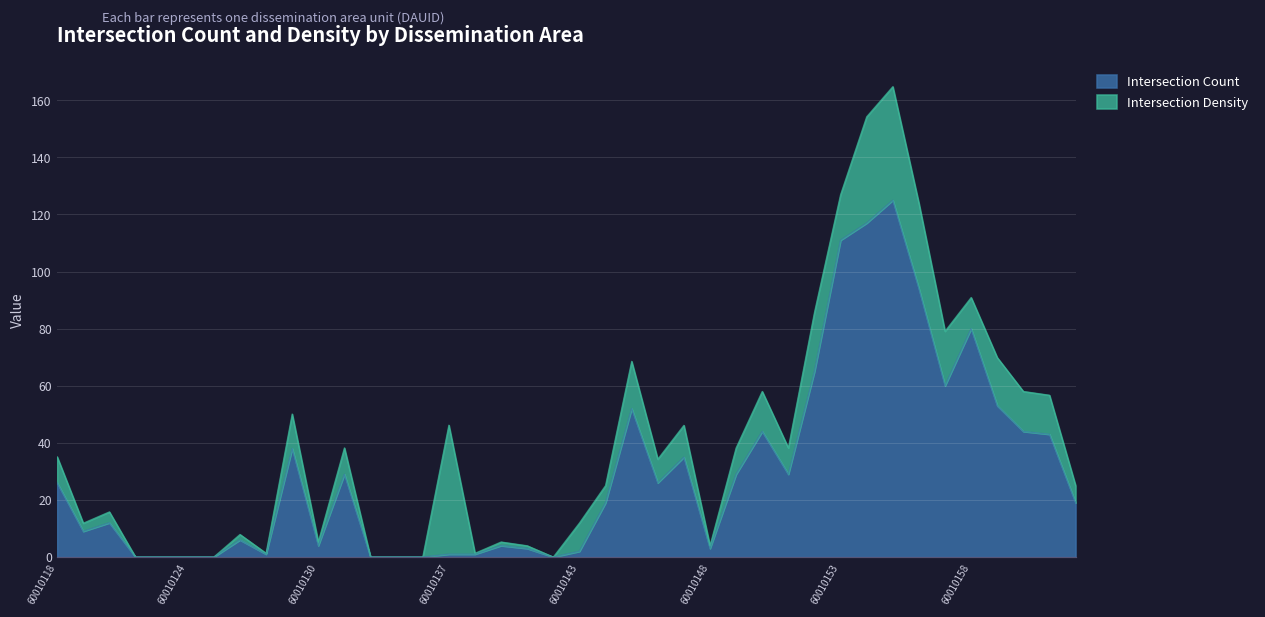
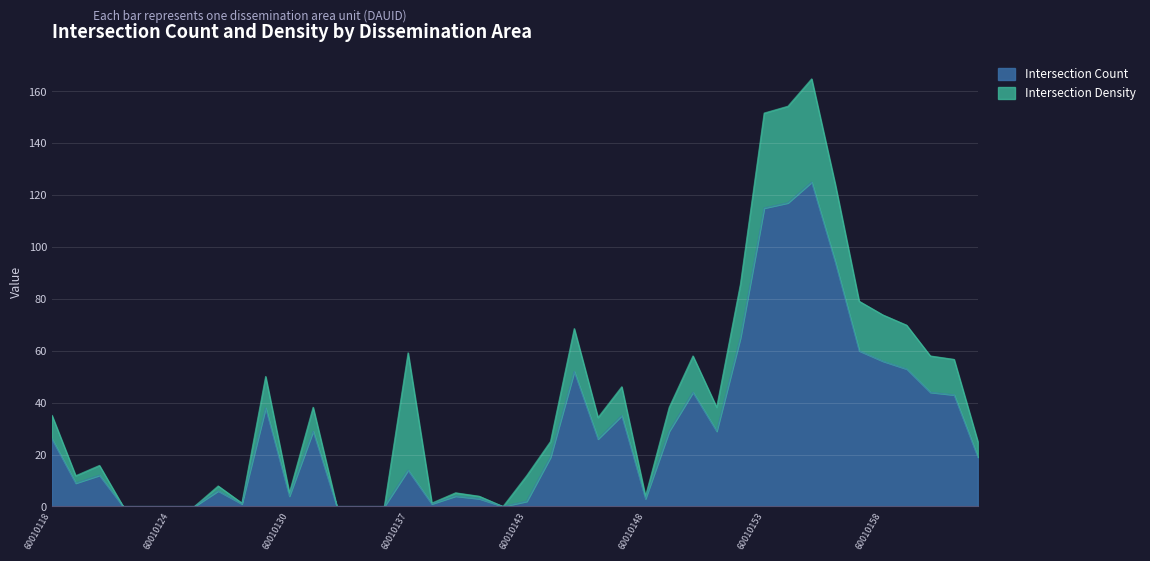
  {
    "Intersection Count": {
      "60010118": 26,
      "60010130": 4,
-     "60010137": 1,
+     "60010137": 14,
      "60010143": 2,
-     "60010153": 111,
-     "60010158": 80
+     "60010153": 115,
+     "60010158": 56
    },
    "Intersection Density": {
      "60010118": 9,
      "60010130": 1,
      "60010137": 45,
      "60010143": 10,
-     "60010153": 16,
-     "60010158": 11
+     "60010153": 37,
+     "60010158": 18
    }
  }
